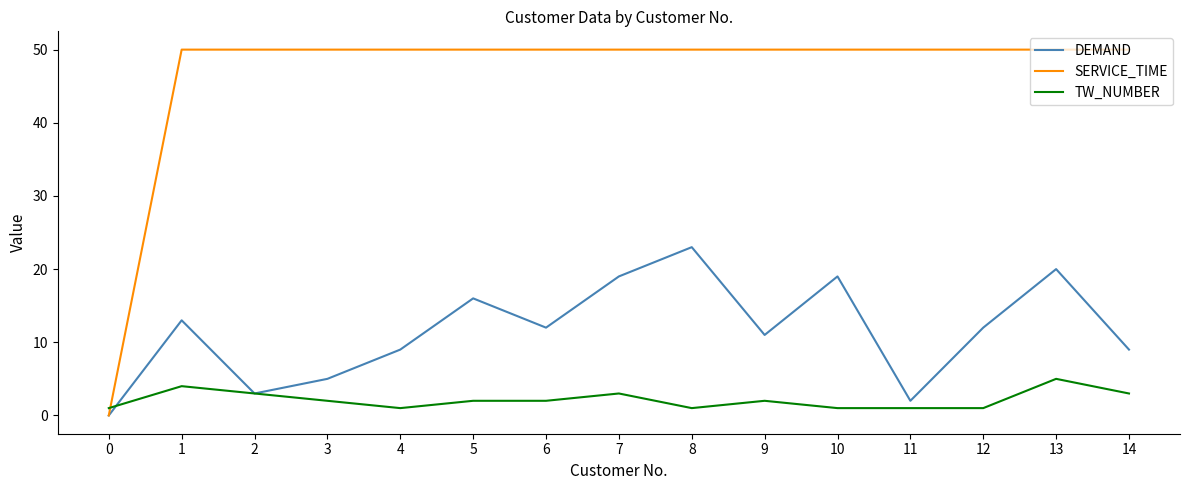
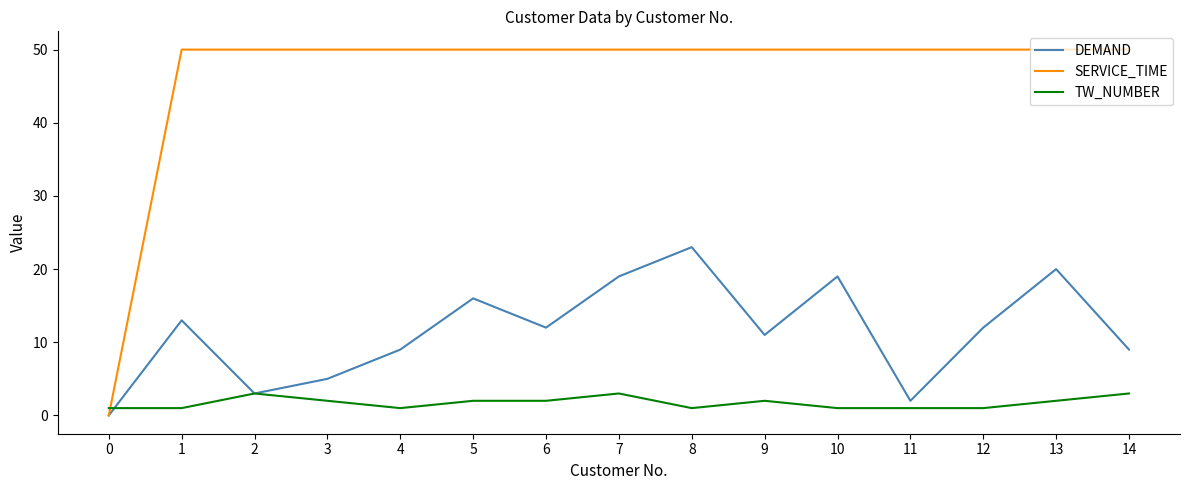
  {
    "DEMAND": {
      "1": 13,
      "3": 5,
      "4": 9,
      "5": 16,
      "6": 12,
      "7": 19,
      "8": 23,
      "9": 11,
      "10": 19,
      "11": 2,
      "12": 12,
      "13": 20,
      "14": 9
    },
    "SERVICE_TIME": {
      "1": 50,
      "2": 50,
      "3": 50,
      "4": 50,
      "5": 50,
      "6": 50,
      "7": 50,
      "8": 50,
      "9": 50,
      "10": 50,
      "11": 50,
      "12": 50
    },
    "TW_NUMBER": {
      "0": 1,
-     "1": 4,
+     "1": 1,
      "3": 2,
      "4": 1,
      "5": 2,
      "6": 2,
      "7": 3,
      "8": 1,
      "9": 2,
      "10": 1,
      "11": 1,
      "12": 1,
-     "13": 5,
+     "13": 2,
      "14": 3
    }
  }
